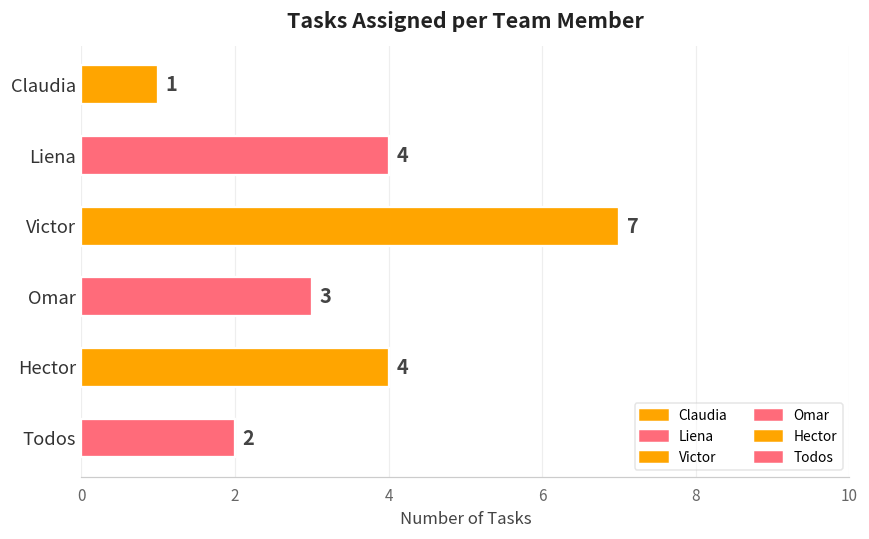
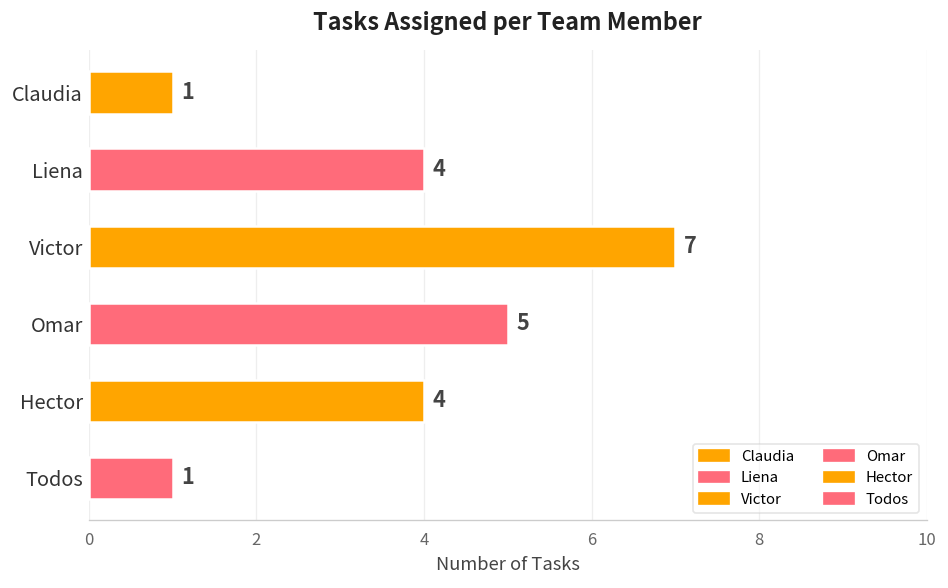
  {
    "Claudia": 1,
    "Liena": 4,
    "Victor": 7,
-   "Omar": 3,
+   "Omar": 5,
    "Hector": 4,
-   "Todos": 2
+   "Todos": 1
  }
